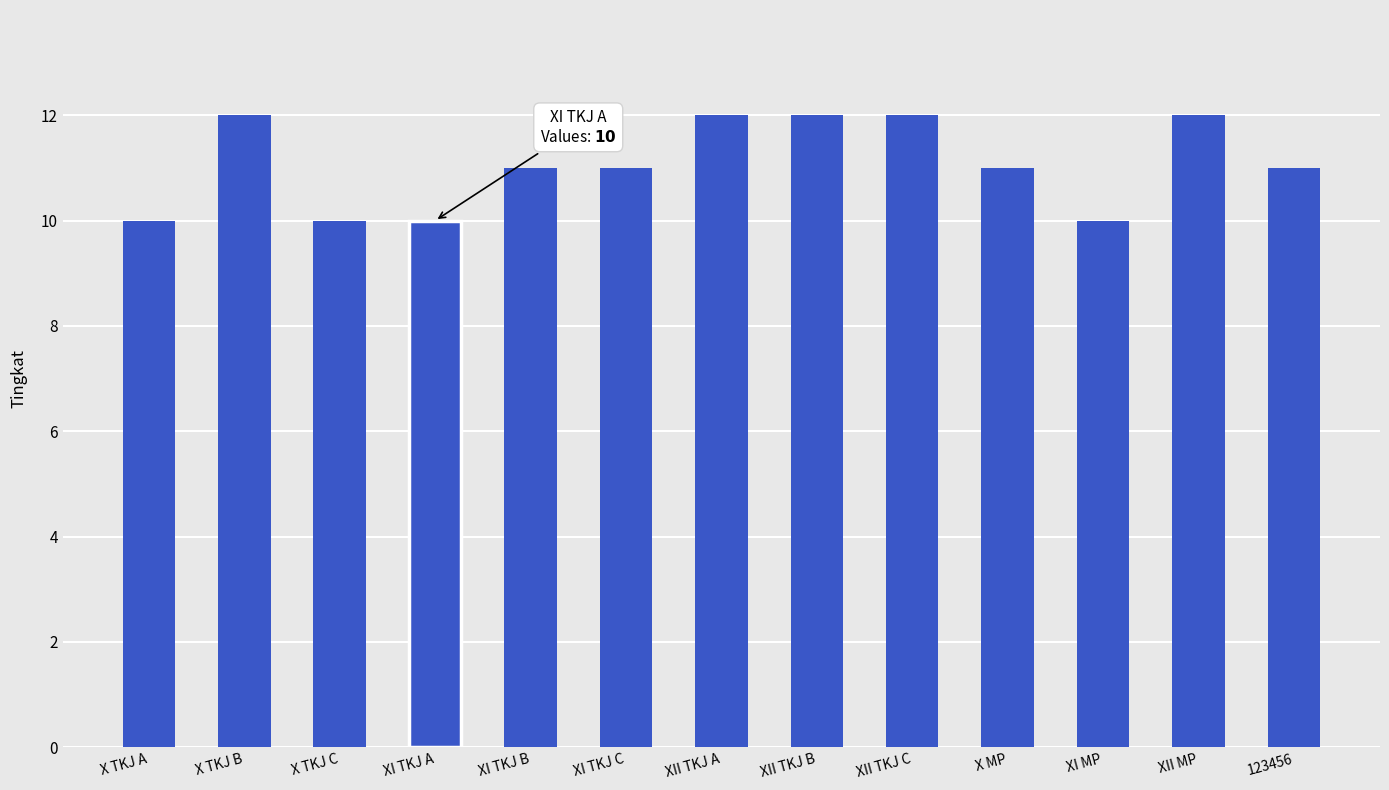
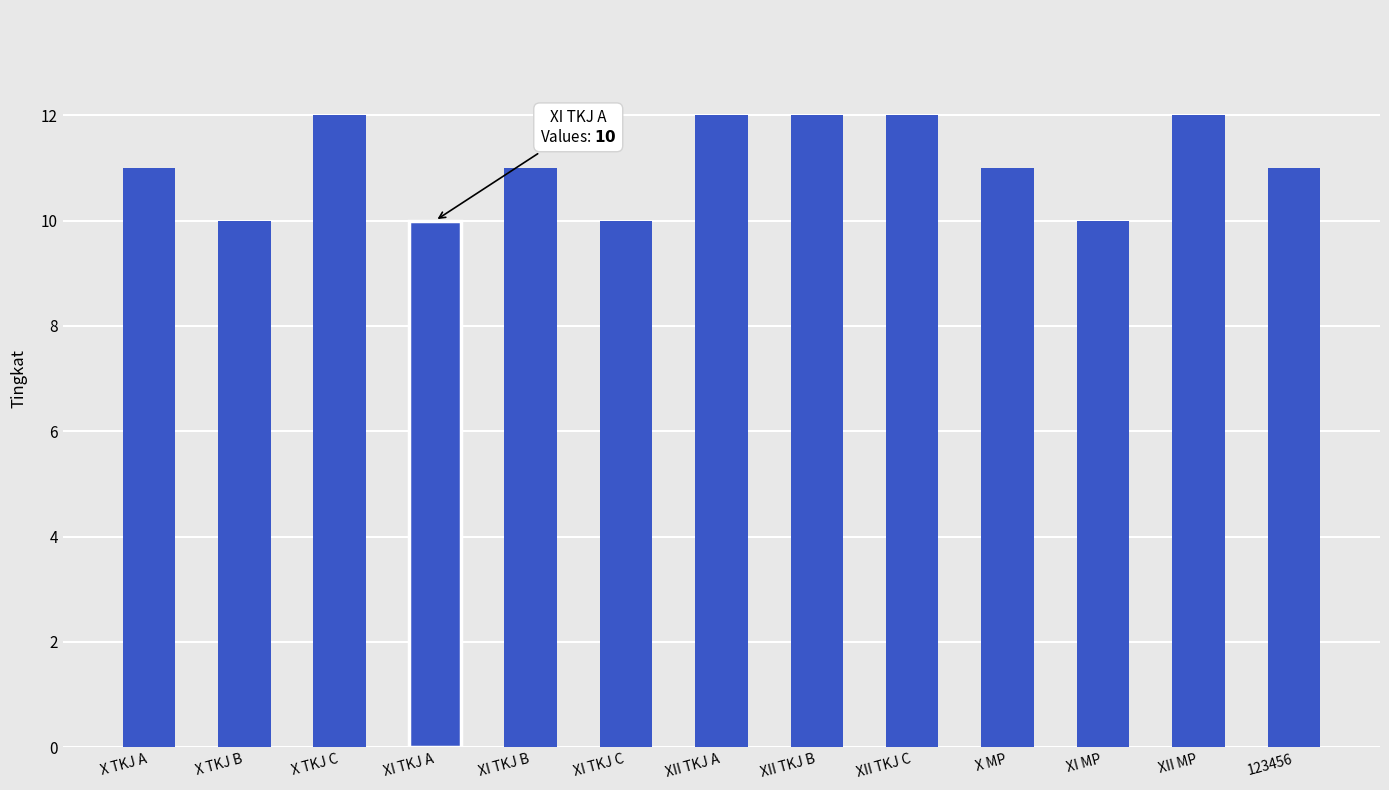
  {
-   "X TKJ A": 10,
-   "X TKJ B": 12,
-   "X TKJ C": 10,
+   "X TKJ A": 11,
+   "X TKJ B": 10,
+   "X TKJ C": 12,
    "XI TKJ A": 10,
    "XI TKJ B": 11,
-   "XI TKJ C": 11,
+   "XI TKJ C": 10,
    "XII TKJ A": 12,
    "XII TKJ B": 12,
    "XII TKJ C": 12,
    "X MP": 11,
    "XI MP": 10,
    "XII MP": 12,
    "123456": 11
  }
